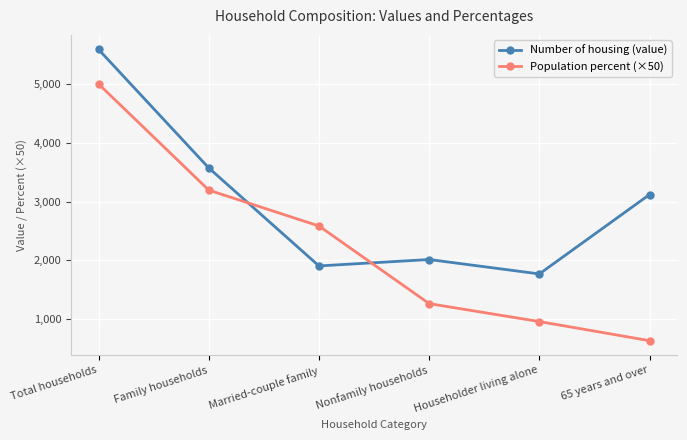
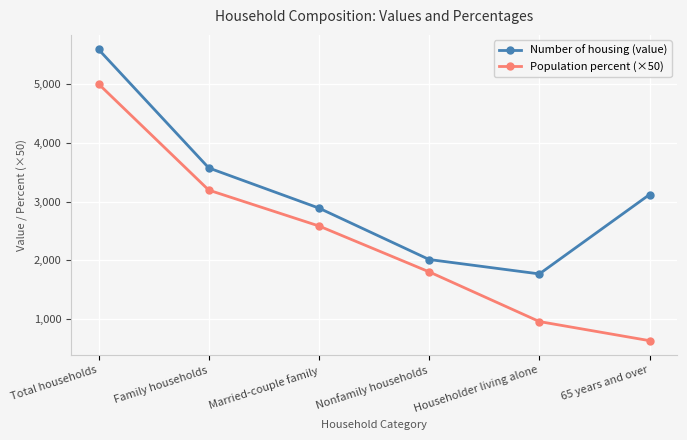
  {
    "Number of housing (value)": {
      "Total households": "5,600",
      "Family households": "3,600",
-     "Married-couple family": "1,900",
+     "Married-couple family": "2,900",
      "Nonfamily households": "2,000",
      "Householder living alone": "1,800",
      "65 years and over": "3,100"
    },
    "Population percent (×50)": {
      "Total households": "5,000",
      "Family households": "3,200",
      "Married-couple family": "2,600",
-     "Nonfamily households": "1,300",
+     "Nonfamily households": "1,800",
      "Householder living alone": "1,000",
      "65 years and over": "600"
    }
  }
